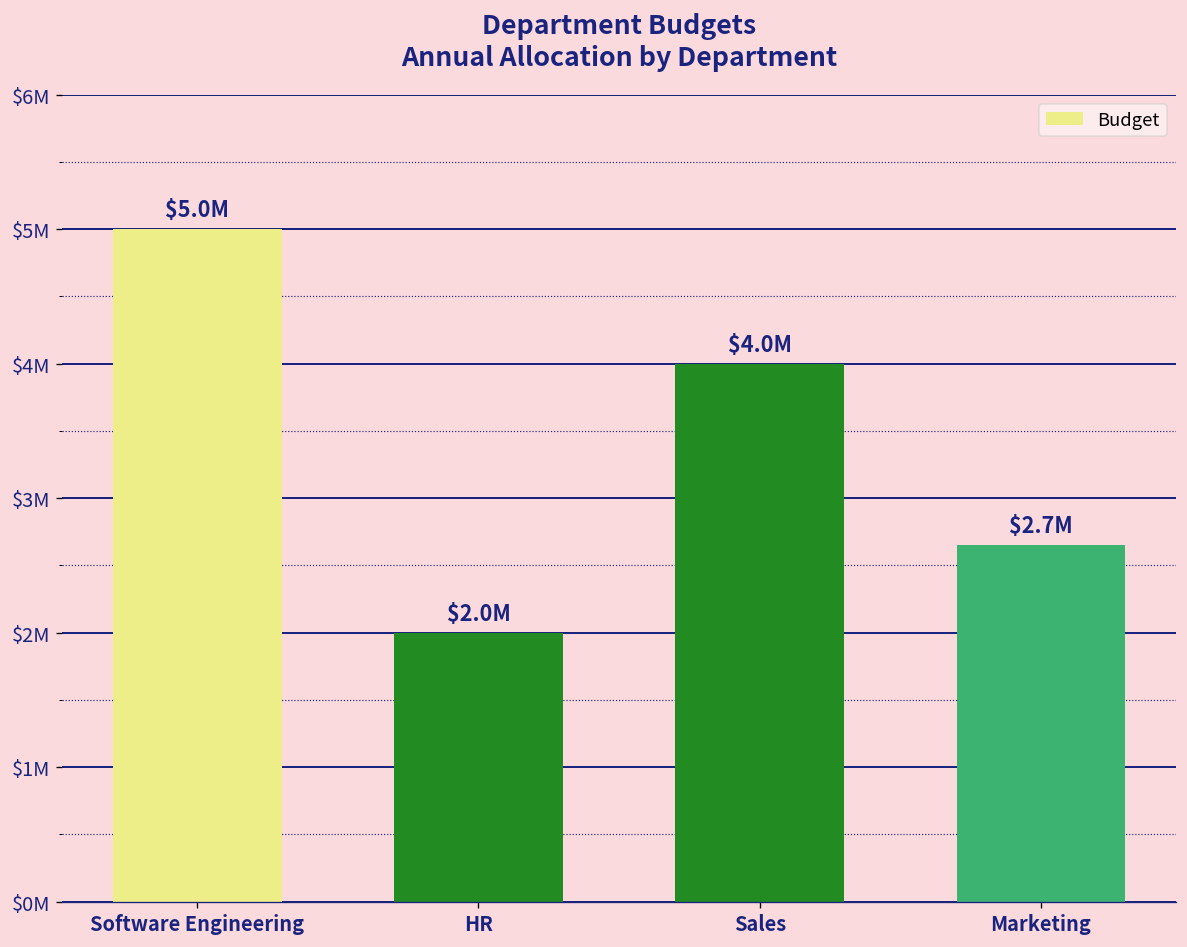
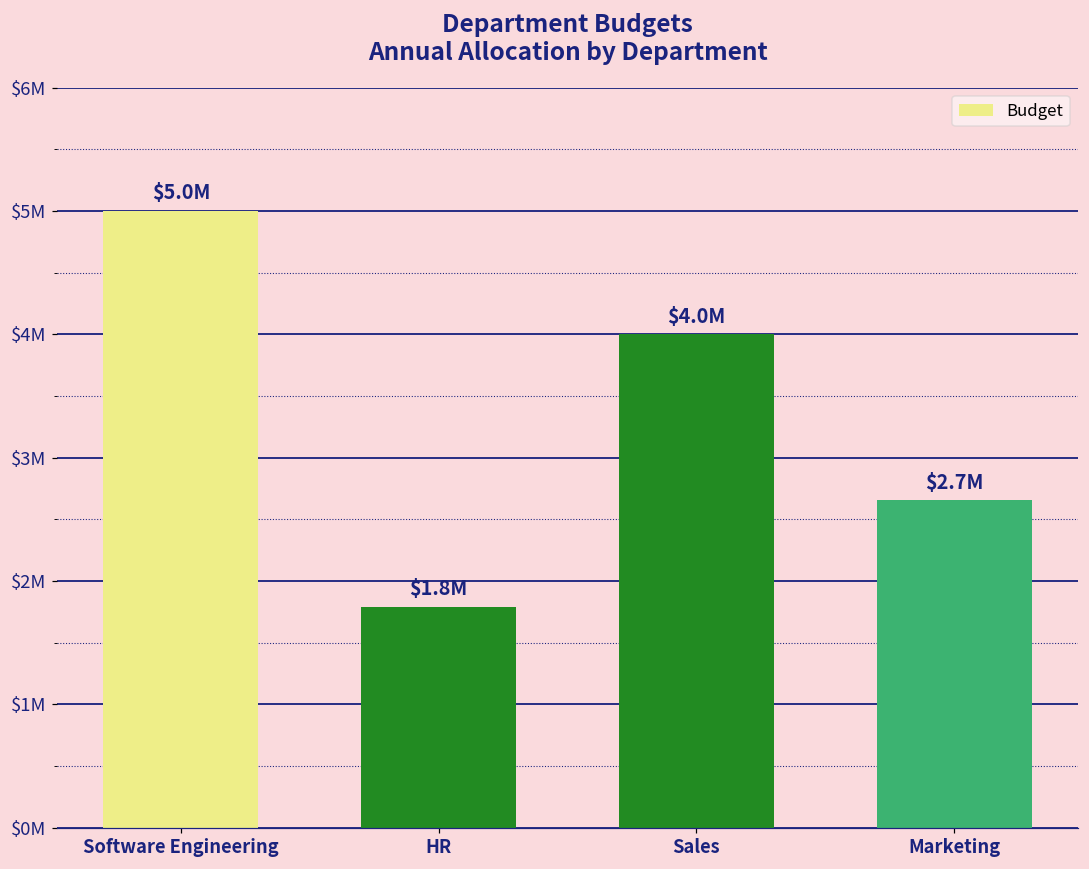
  {
    "Software Engineering": "$5.0M",
-   "HR": "$2.0M",
+   "HR": "$1.8M",
    "Sales": "$4.0M",
    "Marketing": "$2.7M"
  }
